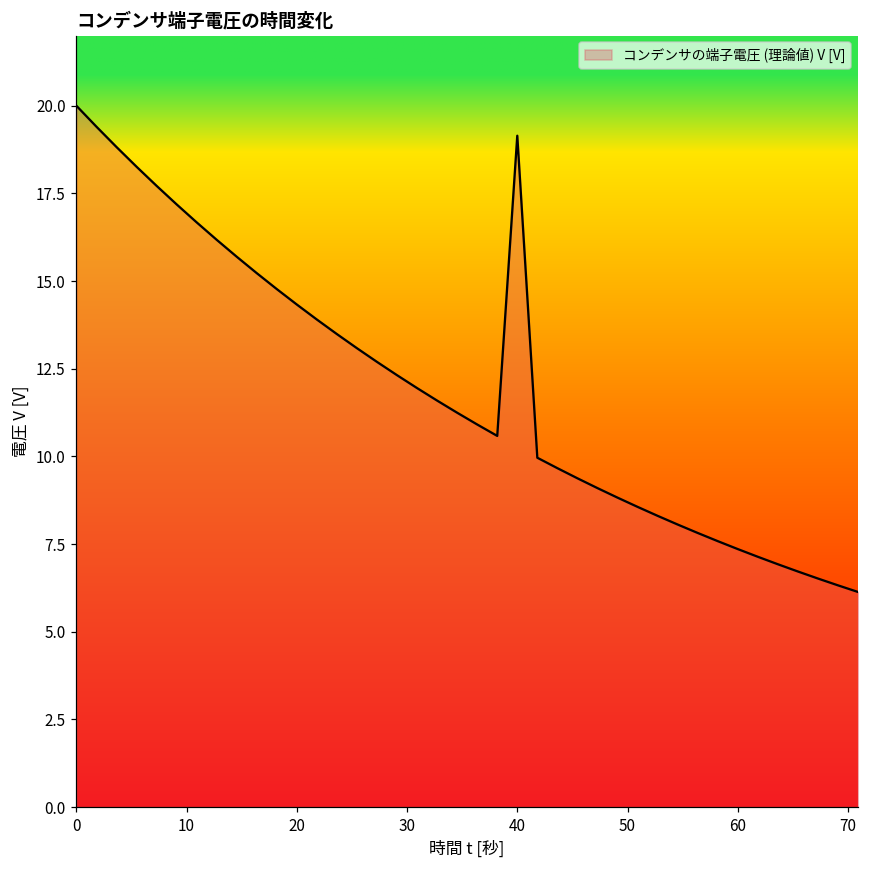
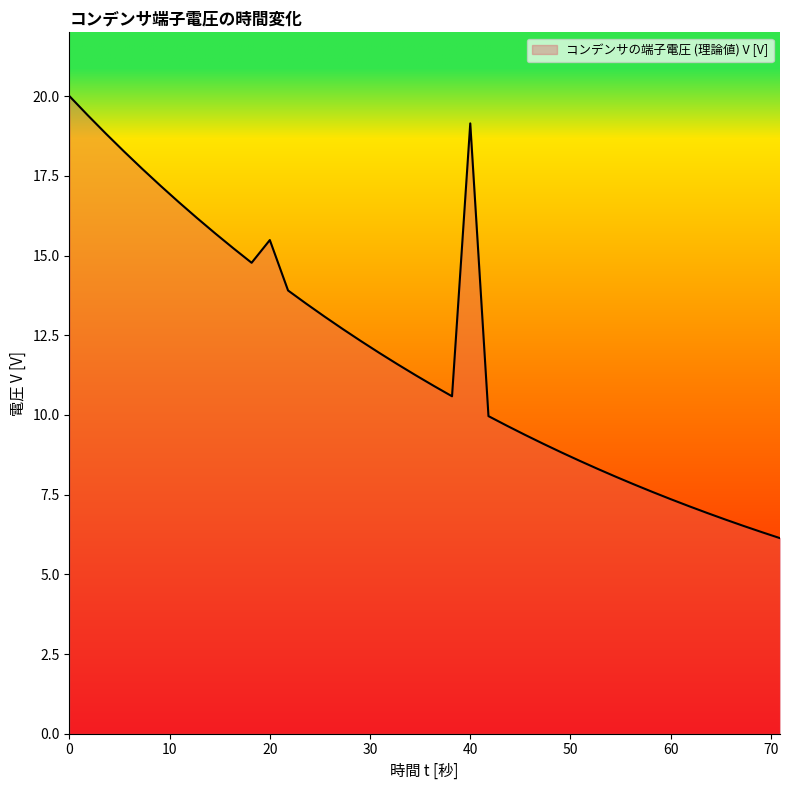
  {
    "0": 20.0,
-   "20": 14.3,
+   "20": 15.5,
    "40": 19.1,
    "60": 7.4
  }
